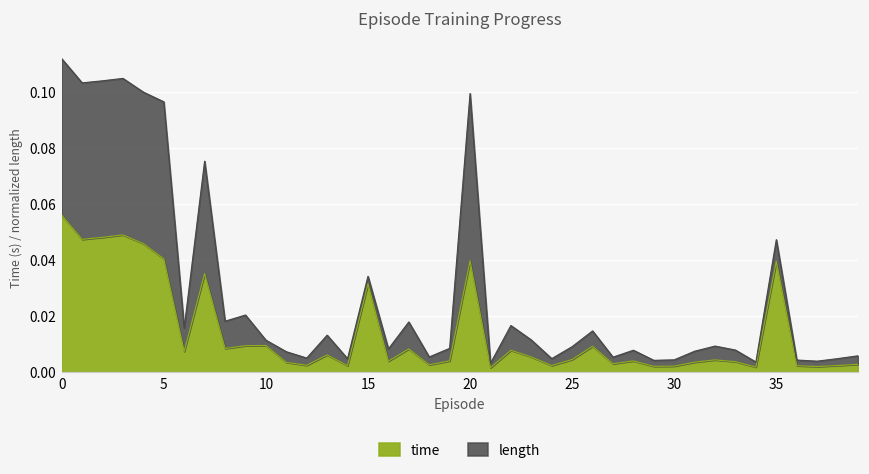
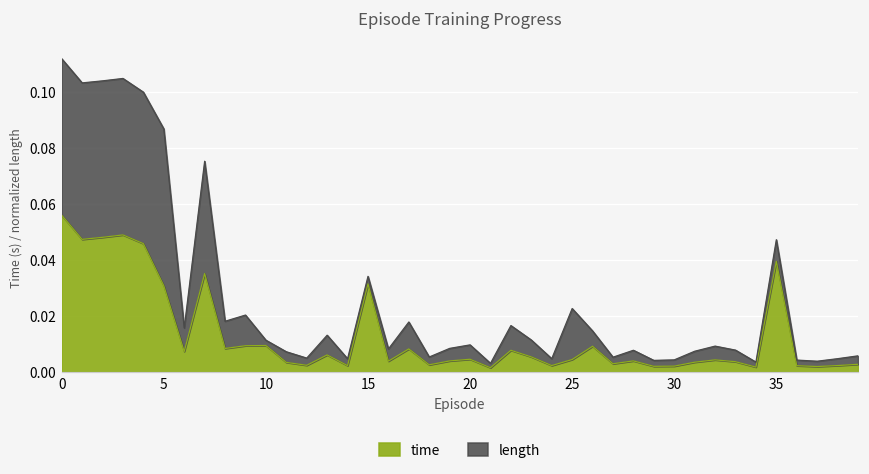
  {
    "time": {
      "0": 0.056,
-     "5": 0.040,
+     "5": 0.031,
      "10": 0.009,
      "15": 0.031,
-     "20": 0.040,
+     "20": 0.004,
      "25": 0.004,
      "30": 0.002,
      "35": 0.039
    },
    "length": {
      "0": 0.056,
      "5": 0.056,
      "10": 0.002,
      "15": 0.003,
-     "20": 0.060,
-     "25": 0.005,
+     "20": 0.005,
+     "25": 0.018,
      "30": 0.002,
      "35": 0.008
    }
  }
